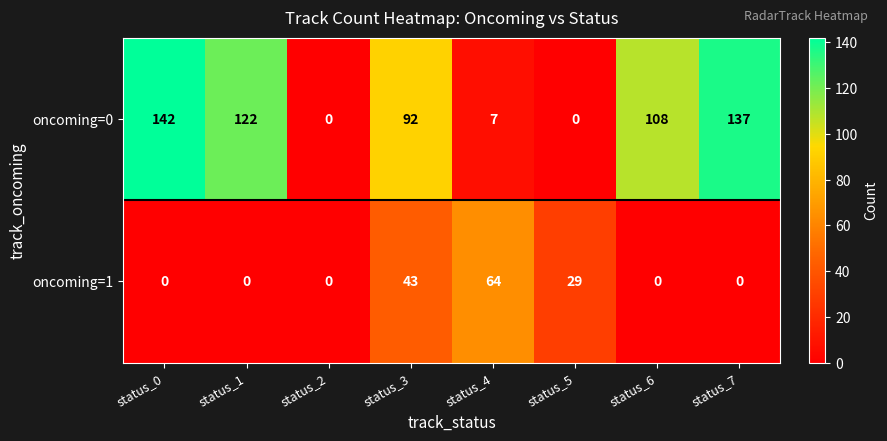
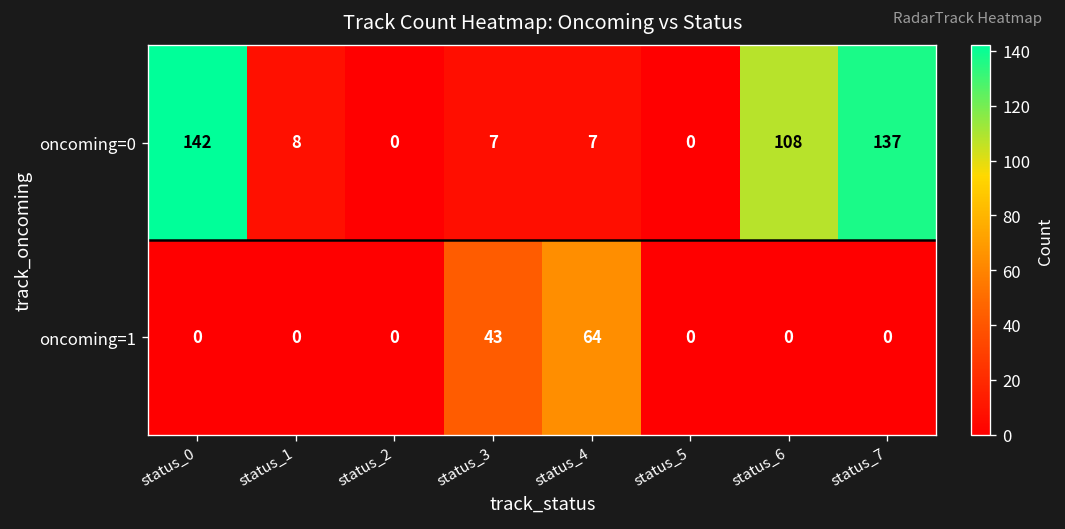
  {
    "oncoming=0": {
      "status_0": 142,
-     "status_1": 122,
+     "status_1": 8,
      "status_2": 0,
-     "status_3": 92,
+     "status_3": 7,
      "status_4": 7,
      "status_5": 0,
      "status_6": 108,
      "status_7": 137
    },
    "oncoming=1": {
      "status_0": 0,
      "status_1": 0,
      "status_2": 0,
      "status_3": 43,
      "status_4": 64,
-     "status_5": 29,
+     "status_5": 0,
      "status_6": 0,
      "status_7": 0
    }
  }
